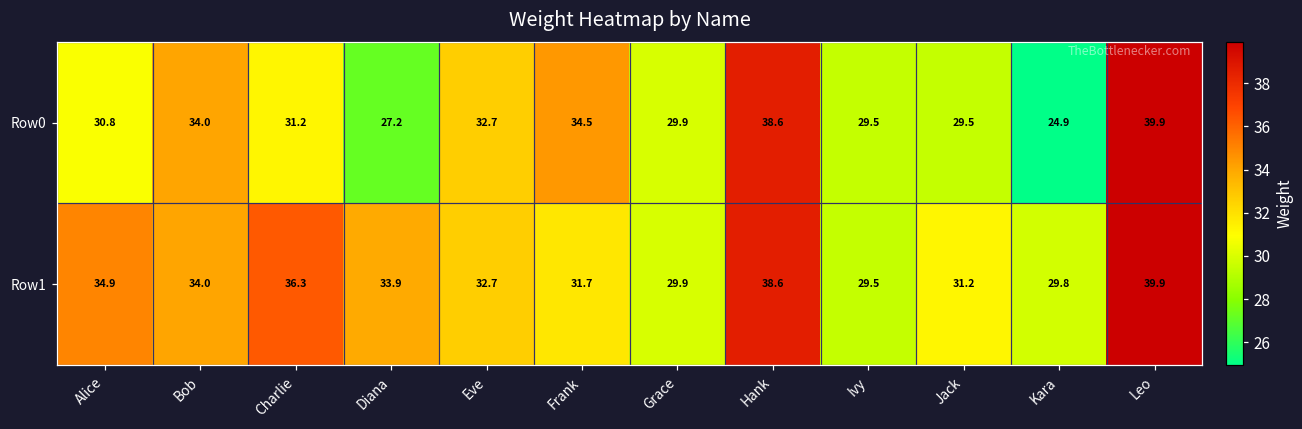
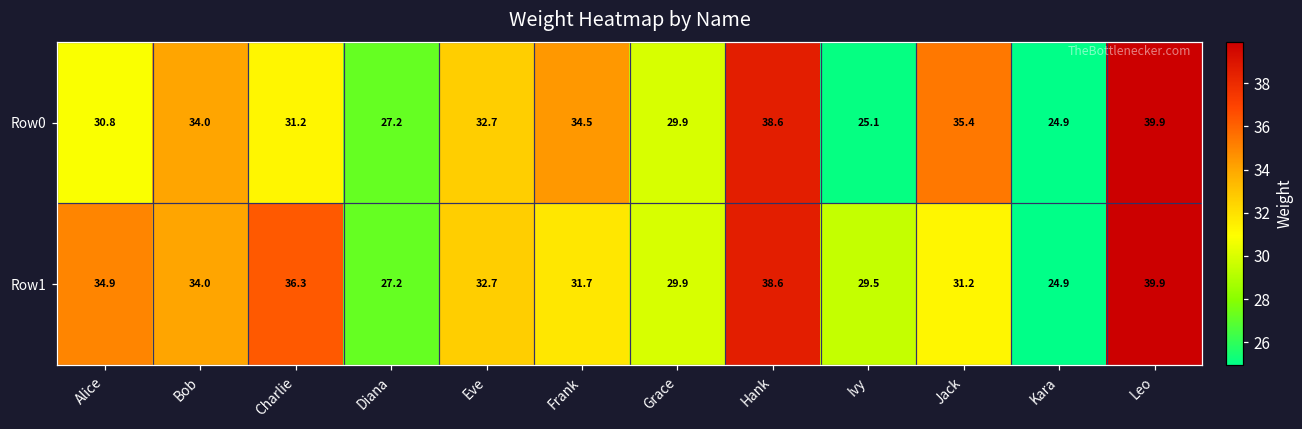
  {
    "Row0": {
      "Alice": 30.8,
      "Bob": 34.0,
      "Charlie": 31.2,
      "Diana": 27.2,
      "Eve": 32.7,
      "Frank": 34.5,
      "Grace": 29.9,
      "Hank": 38.6,
-     "Ivy": 29.5,
-     "Jack": 29.5,
+     "Ivy": 25.1,
+     "Jack": 35.4,
      "Kara": 24.9
    },
    "Row1": {
      "Alice": 34.9,
      "Bob": 34.0,
      "Charlie": 36.3,
-     "Diana": 33.9,
+     "Diana": 27.2,
      "Eve": 32.7,
      "Frank": 31.7,
      "Grace": 29.9,
      "Hank": 38.6,
      "Ivy": 29.5,
      "Jack": 31.2,
-     "Kara": 29.8,
+     "Kara": 24.9,
      "Leo": 39.9
    }
  }
